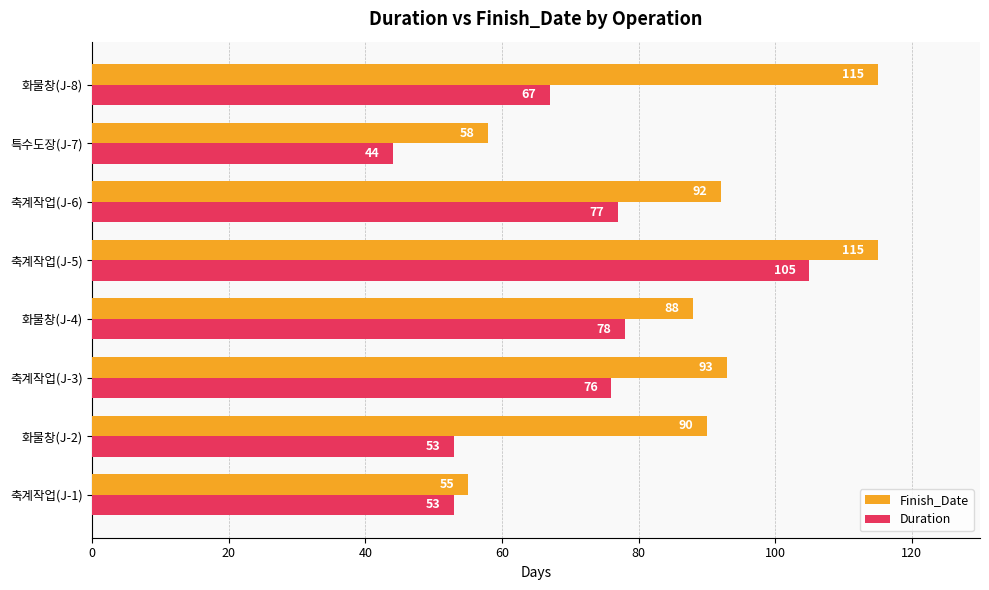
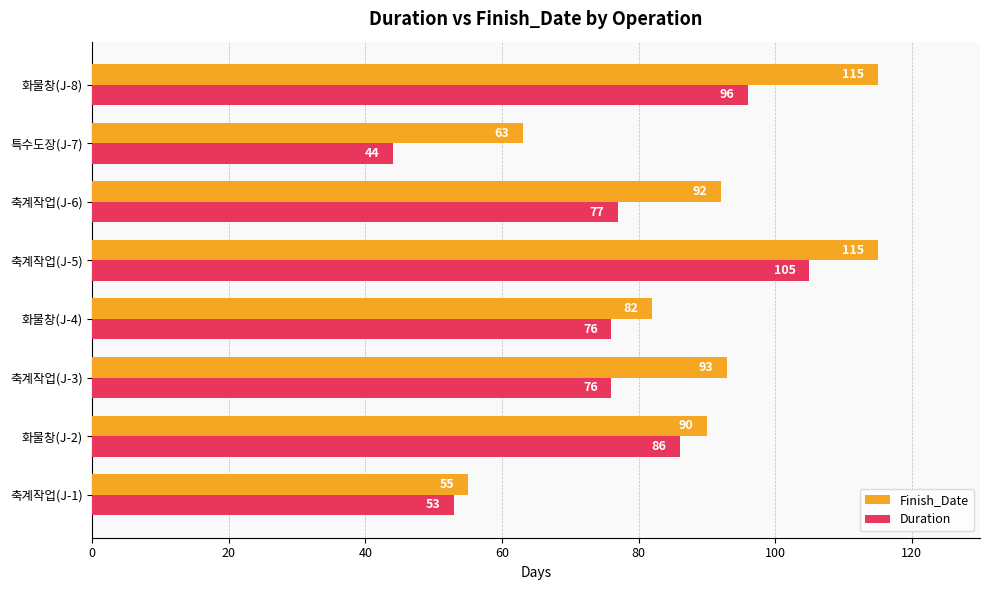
  {
    "Finish_Date": {
      "화물창(J-8)": 115,
-     "특수도장(J-7)": 58,
+     "특수도장(J-7)": 63,
      "축계작업(J-6)": 92,
      "축계작업(J-5)": 115,
-     "화물창(J-4)": 88,
+     "화물창(J-4)": 82,
      "축계작업(J-3)": 93,
      "화물창(J-2)": 90,
      "축계작업(J-1)": 55
    },
    "Duration": {
-     "화물창(J-8)": 67,
+     "화물창(J-8)": 96,
      "특수도장(J-7)": 44,
      "축계작업(J-6)": 77,
      "축계작업(J-5)": 105,
-     "화물창(J-4)": 78,
+     "화물창(J-4)": 76,
      "축계작업(J-3)": 76,
-     "화물창(J-2)": 53,
+     "화물창(J-2)": 86,
      "축계작업(J-1)": 53
    }
  }
